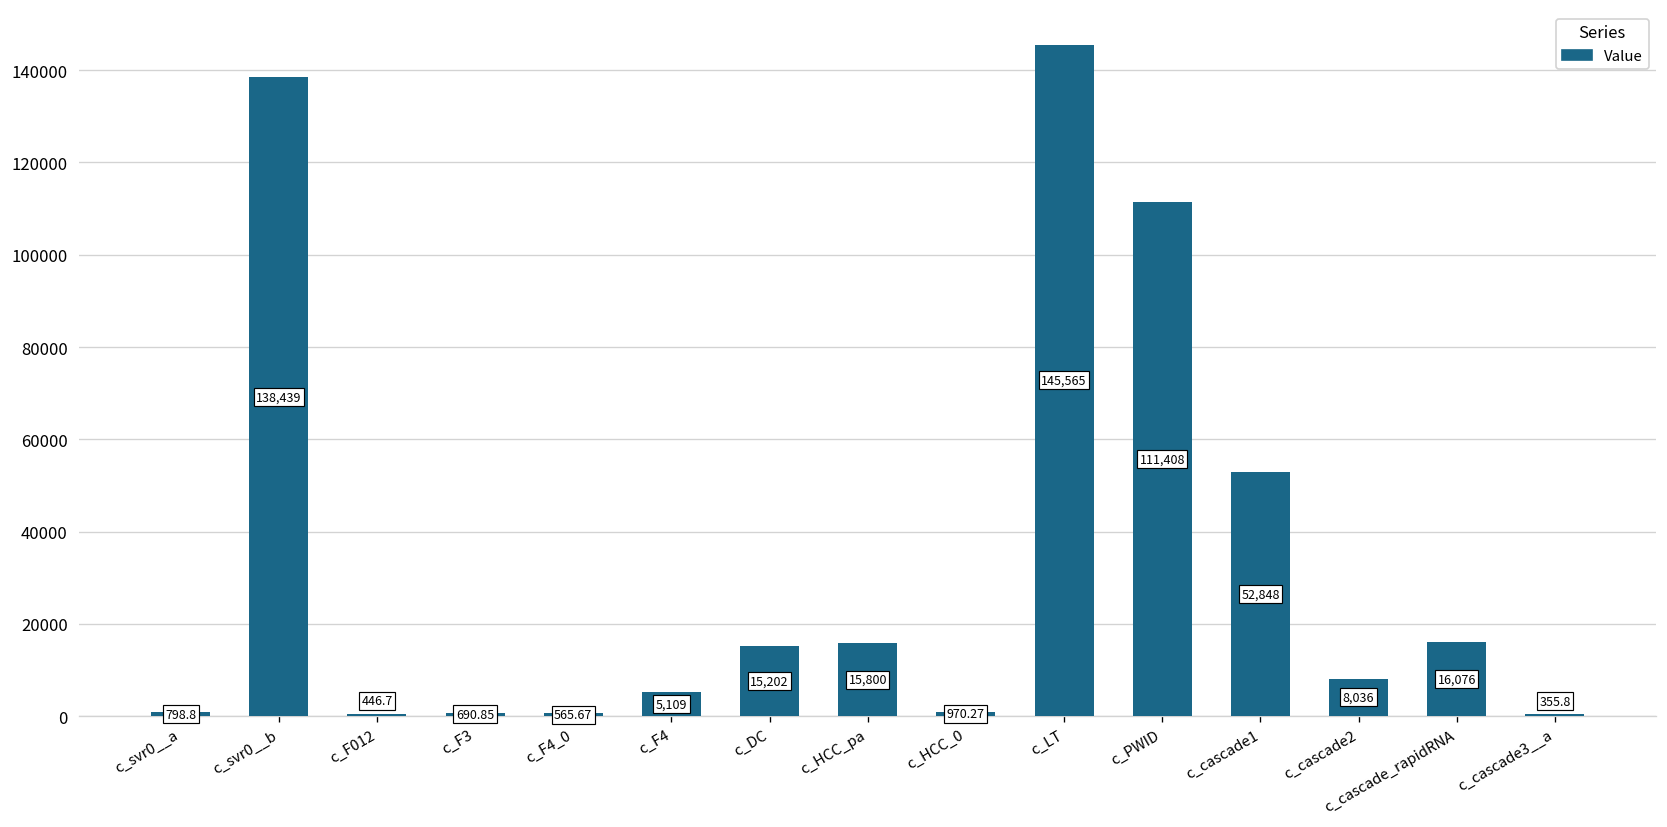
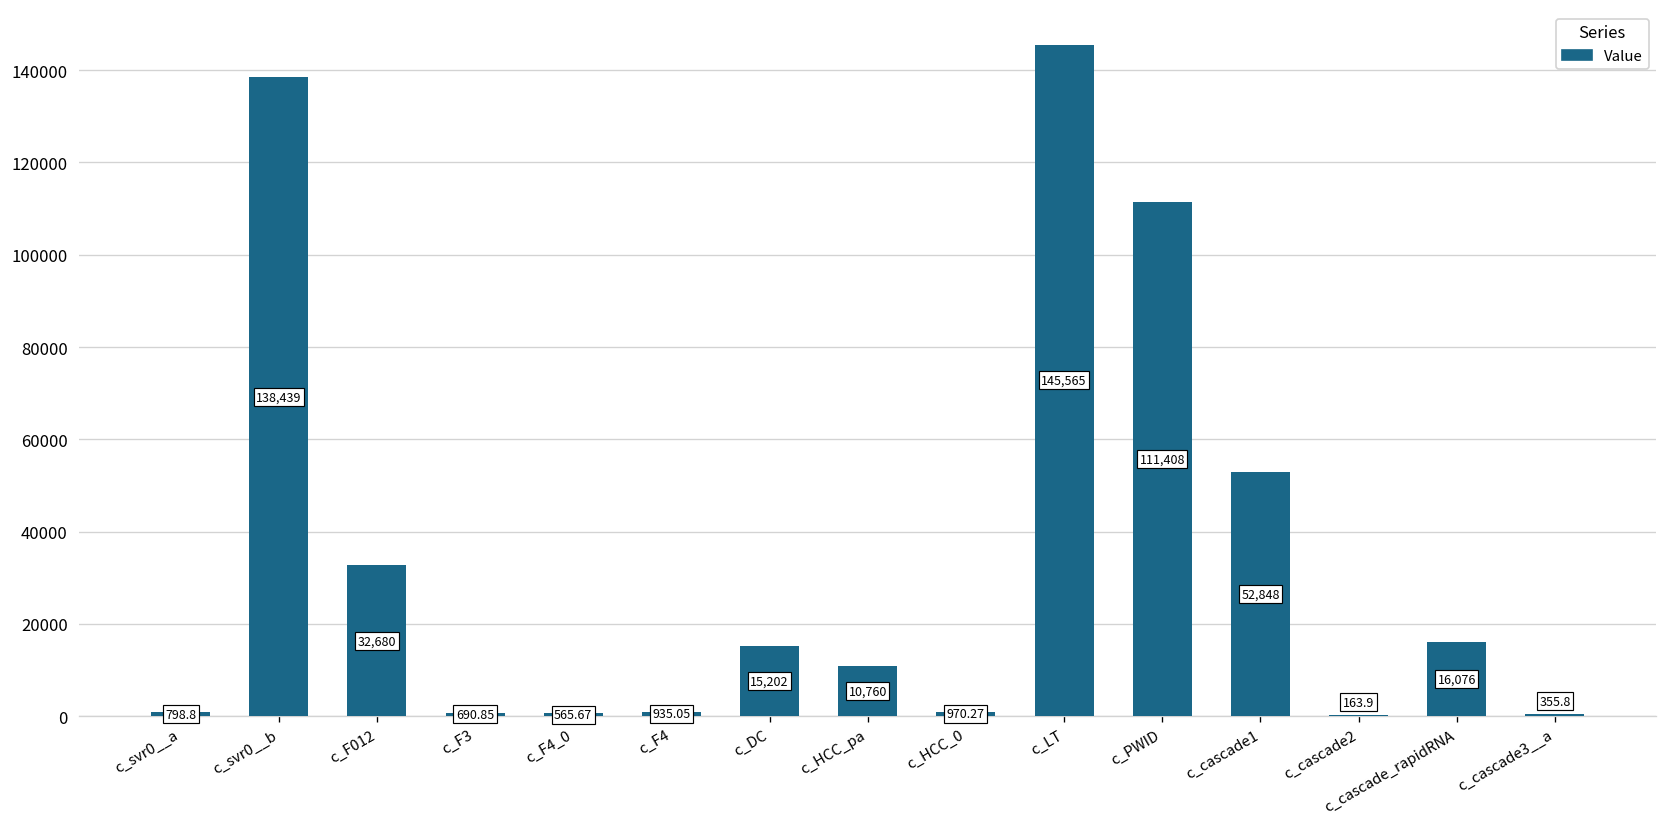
  {
-   "c_F012": "446.7",
-   "c_F4": "5,109",
-   "c_HCC_pa": "15,800",
-   "c_cascade2": "8,036"
+   "c_F012": "32,680",
+   "c_F4": "935.05",
+   "c_HCC_pa": "10,760",
+   "c_cascade2": "163.9"
  }
